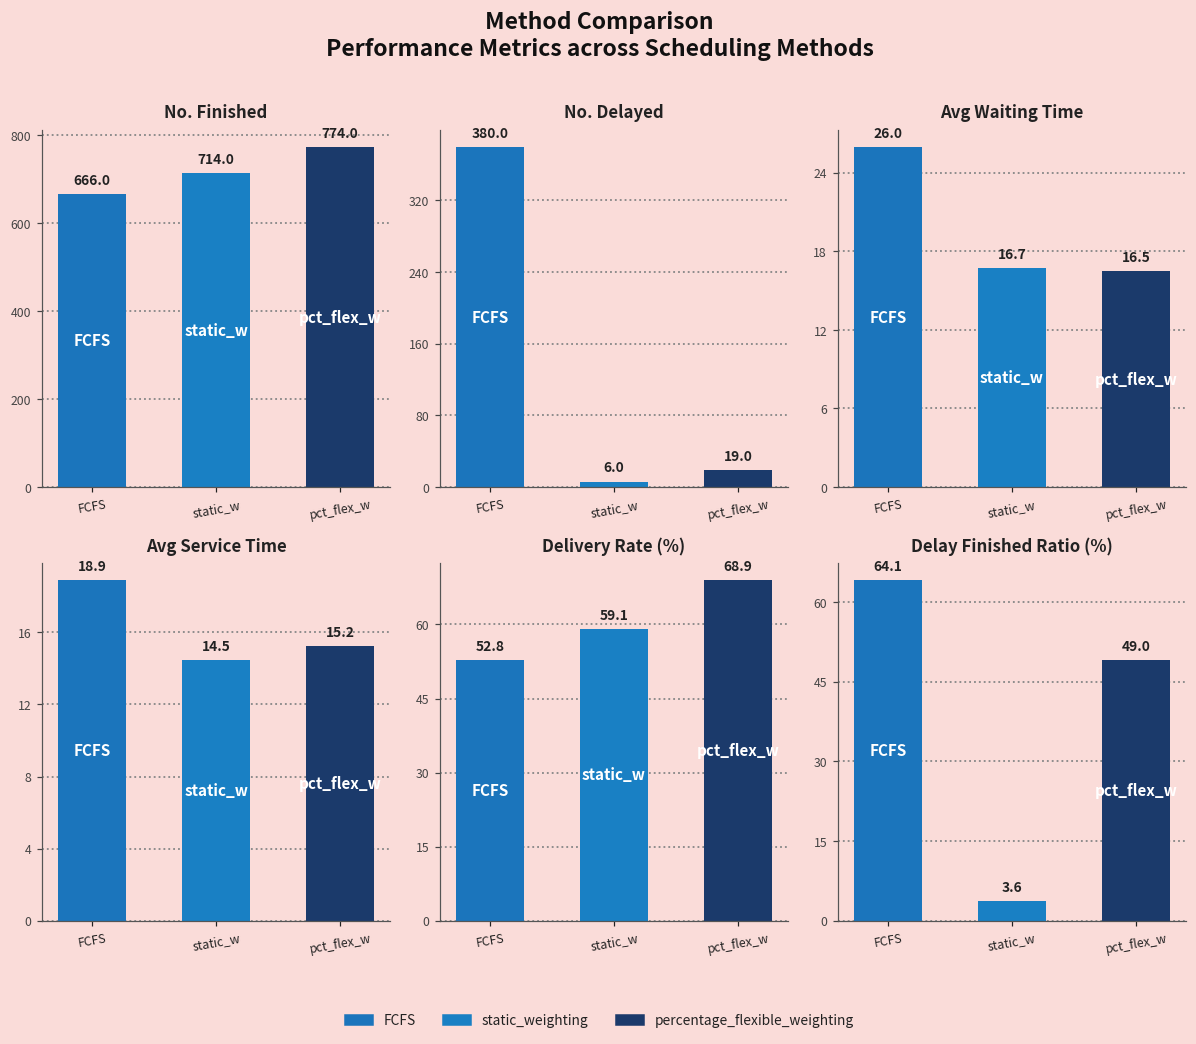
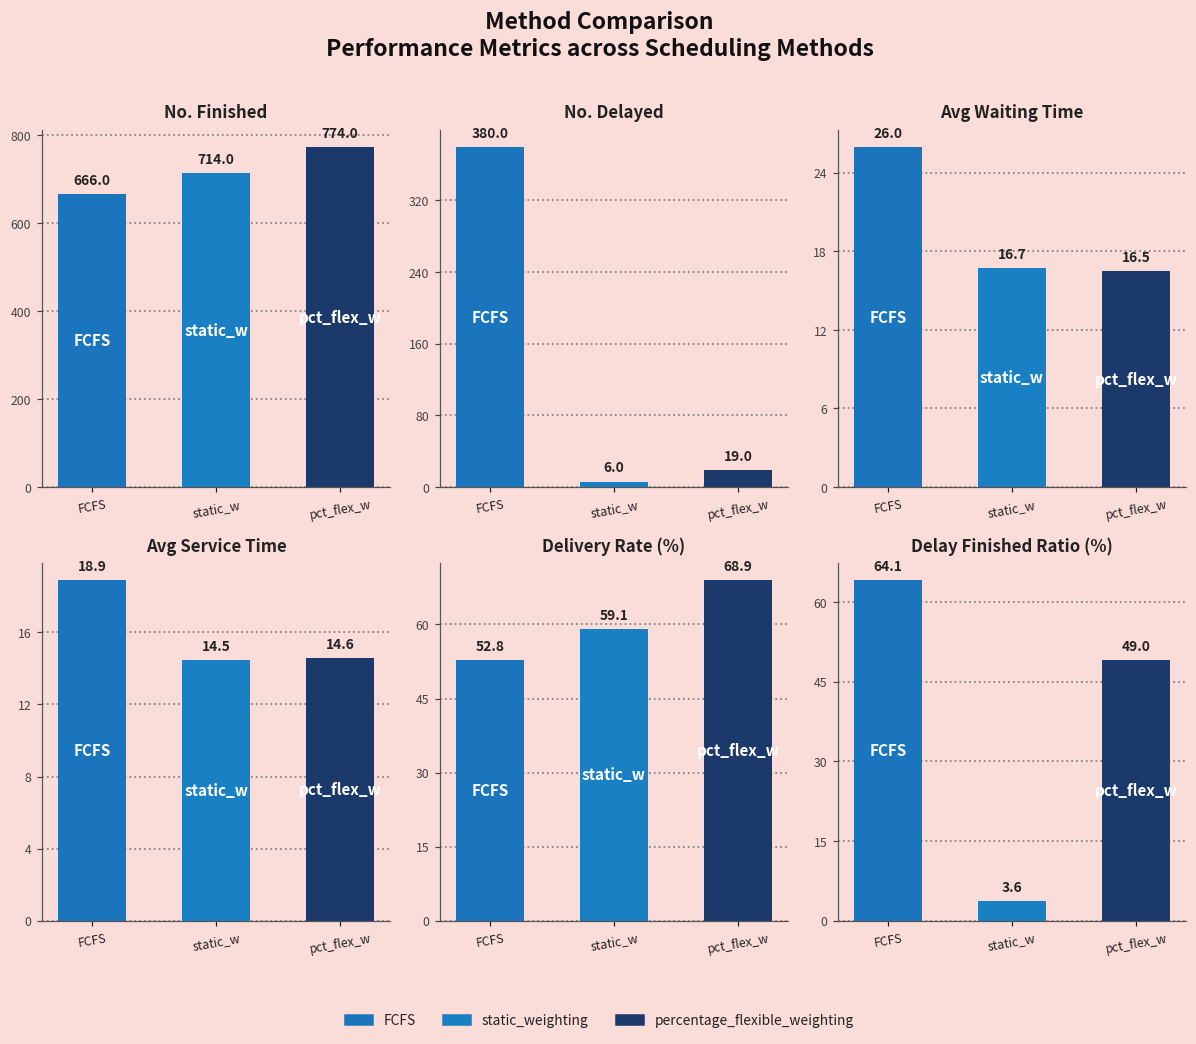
  {
    "No. Finished": {
      "FCFS": 666.0,
      "static_w": 714.0,
      "pct_flex_w": 774.0
    },
    "No. Delayed": {
      "FCFS": 380.0,
      "static_w": 6.0,
      "pct_flex_w": 19.0
    },
    "Avg Waiting Time": {
      "FCFS": 26.0,
      "static_w": 16.7,
      "pct_flex_w": 16.5
    },
    "Avg Service Time": {
      "FCFS": 18.9,
      "static_w": 14.5,
-     "pct_flex_w": 15.2
+     "pct_flex_w": 14.6
    },
    "Delivery Rate (%)": {
      "FCFS": 52.8,
      "static_w": 59.1,
      "pct_flex_w": 68.9
    },
    "Delay Finished Ratio (%)": {
      "FCFS": 64.1,
      "static_w": 3.6,
      "pct_flex_w": 49.0
    }
  }
